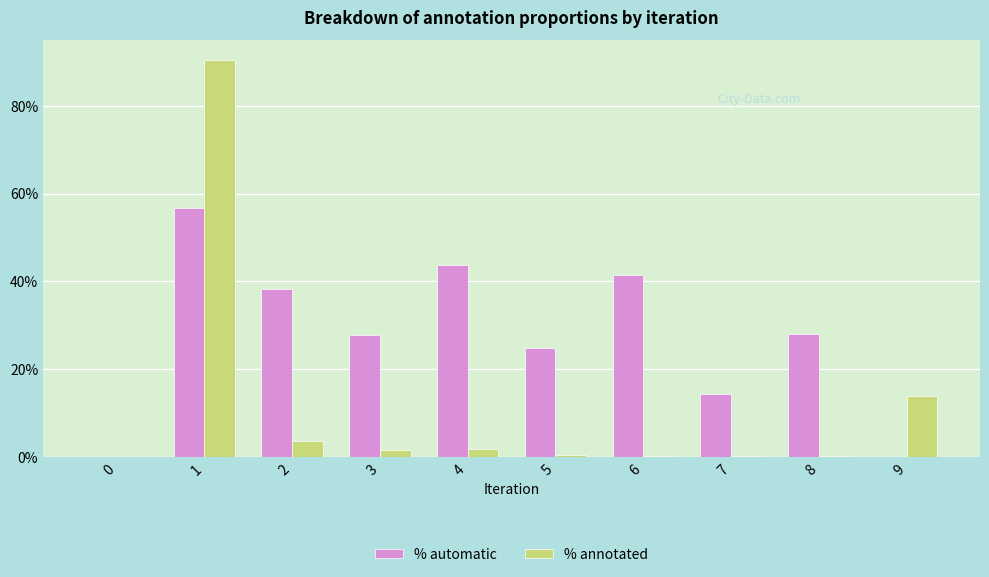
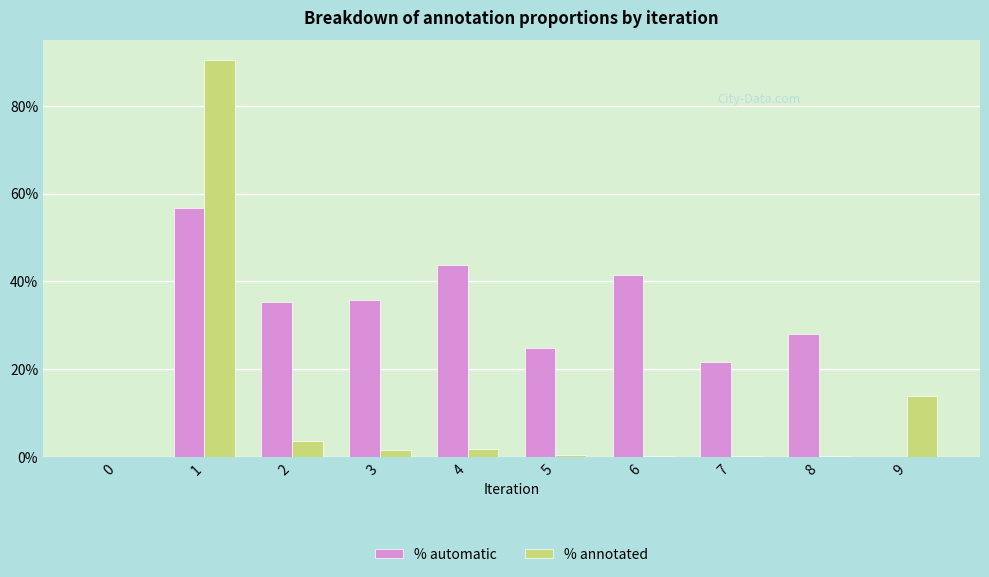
  {
    "% automatic": {
      "0": "0%",
      "1": "57%",
-     "2": "38%",
-     "3": "28%",
+     "2": "35%",
+     "3": "36%",
      "4": "44%",
      "5": "25%",
      "6": "41%",
-     "7": "14%",
+     "7": "22%",
      "8": "28%",
      "9": "0%"
    },
    "% annotated": {
      "0": "0%",
      "1": "90%",
      "2": "4%",
      "3": "2%",
      "4": "2%",
      "5": "1%",
      "9": "14%"
    }
  }
